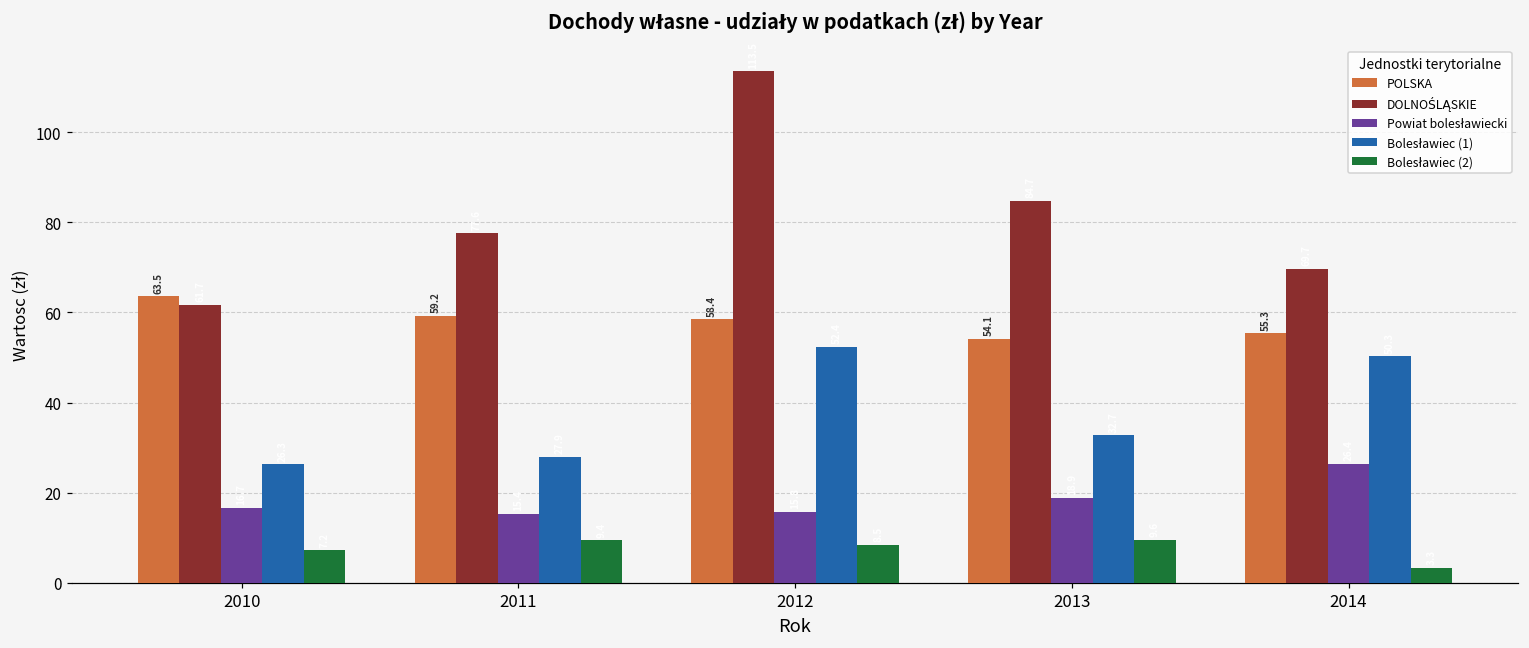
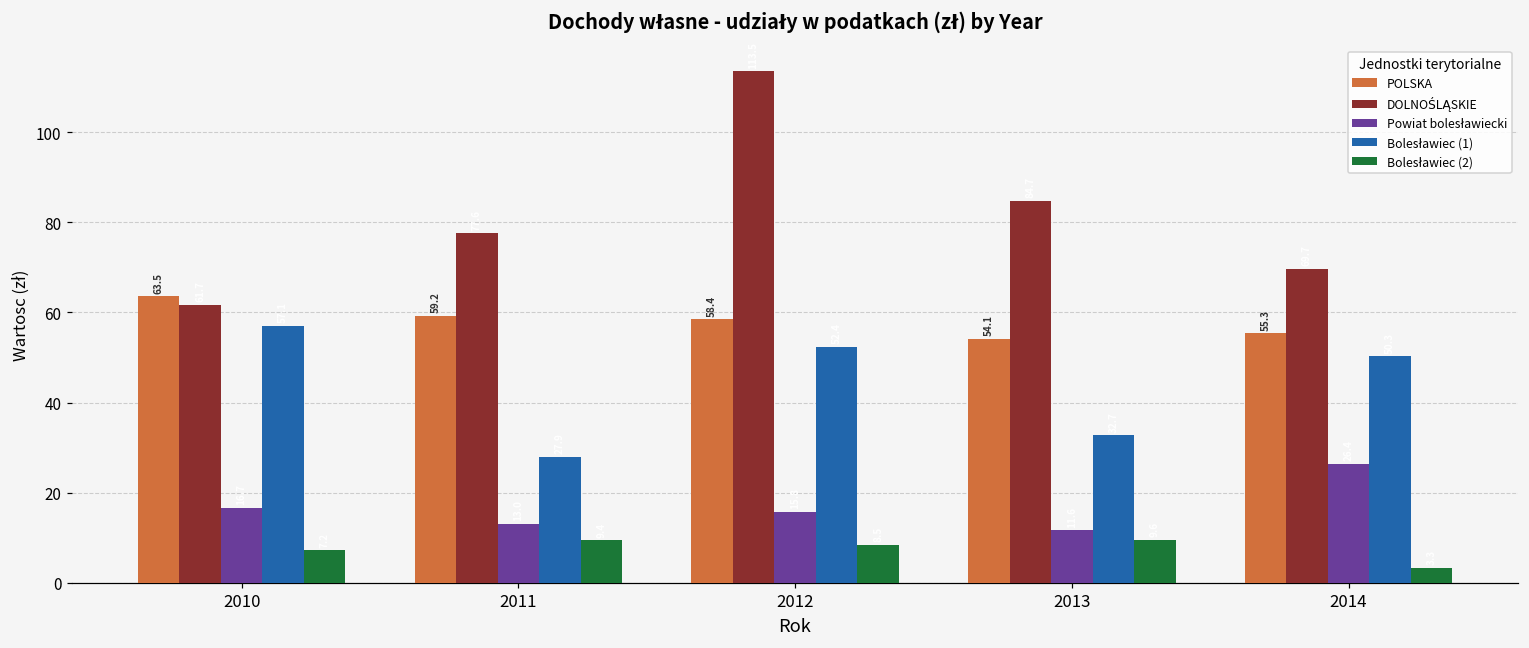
  {
    "POLSKA": {
      "2010": 63.5,
      "2011": 59.2,
      "2012": 58.4,
      "2013": 54.1,
      "2014": 55.3
    },
    "DOLNOŚLĄSKIE": {
      "2010": 62,
      "2011": 78,
      "2012": 113,
      "2013": 85,
      "2014": 70
    },
    "Powiat bolesławiecki": {
      "2010": 17,
-     "2011": 15,
+     "2011": 13,
      "2012": 16,
-     "2013": 19,
+     "2013": 12,
      "2014": 26
    },
    "Bolesławiec (1)": {
-     "2010": 26,
+     "2010": 57,
      "2011": 28,
      "2012": 52,
      "2013": 33,
      "2014": 50
    },
    "Bolesławiec (2)": {
      "2010": 7,
      "2011": 9,
      "2012": 8,
      "2013": 10,
      "2014": 3
    }
  }
